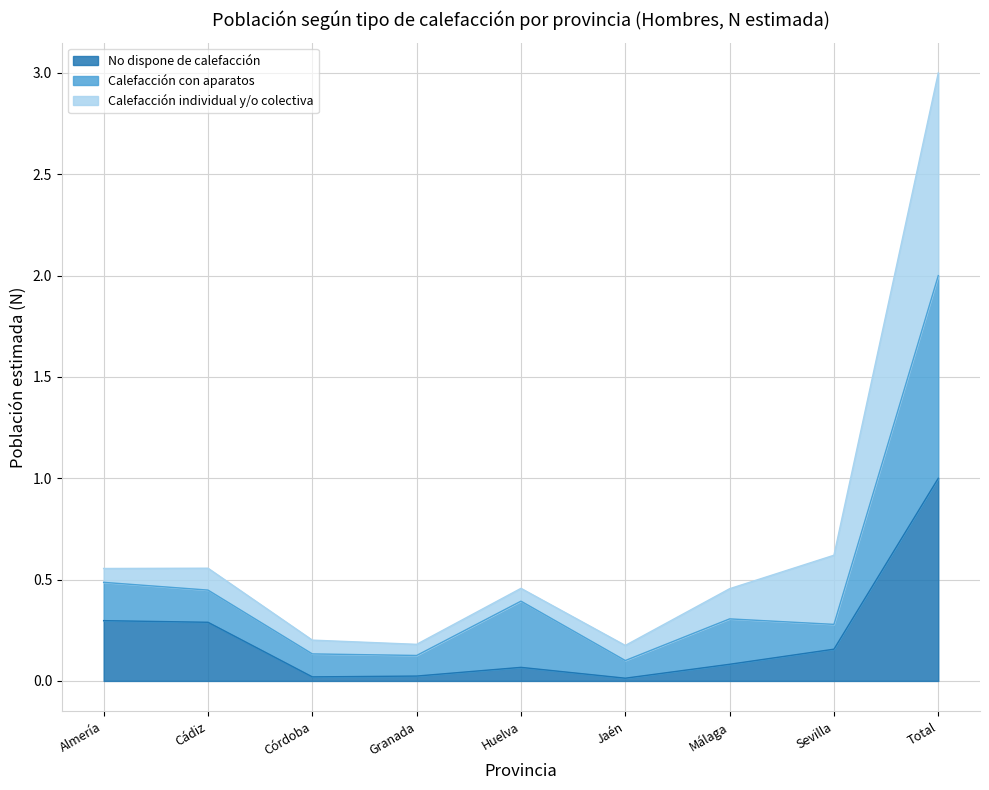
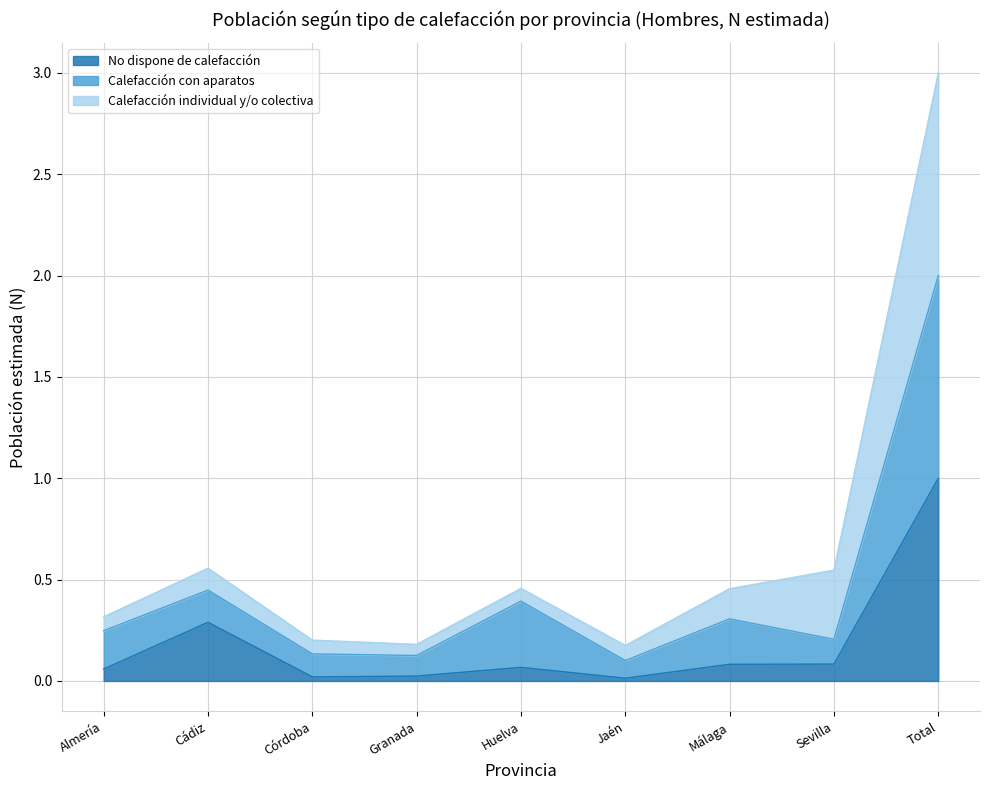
  {
    "No dispone de calefacción": {
-     "Almería": 0.30,
+     "Almería": 0.06,
      "Cádiz": 0.29,
      "Córdoba": 0.02,
      "Granada": 0.02,
      "Huelva": 0.07,
      "Jaén": 0.01,
      "Málaga": 0.08,
-     "Sevilla": 0.16,
+     "Sevilla": 0.08,
      "Total": 1.00
    },
    "Calefacción con aparatos": {
      "Almería": 0.19,
      "Cádiz": 0.16,
      "Córdoba": 0.11,
      "Granada": 0.10,
      "Huelva": 0.33,
      "Jaén": 0.09,
      "Málaga": 0.22,
      "Sevilla": 0.12,
      "Total": 1.00
    },
    "Calefacción individual y/o colectiva": {
      "Almería": 0.07,
      "Cádiz": 0.11,
      "Córdoba": 0.07,
      "Granada": 0.05,
      "Huelva": 0.06,
      "Jaén": 0.07,
      "Málaga": 0.15,
      "Sevilla": 0.34,
      "Total": 1.00
    }
  }
